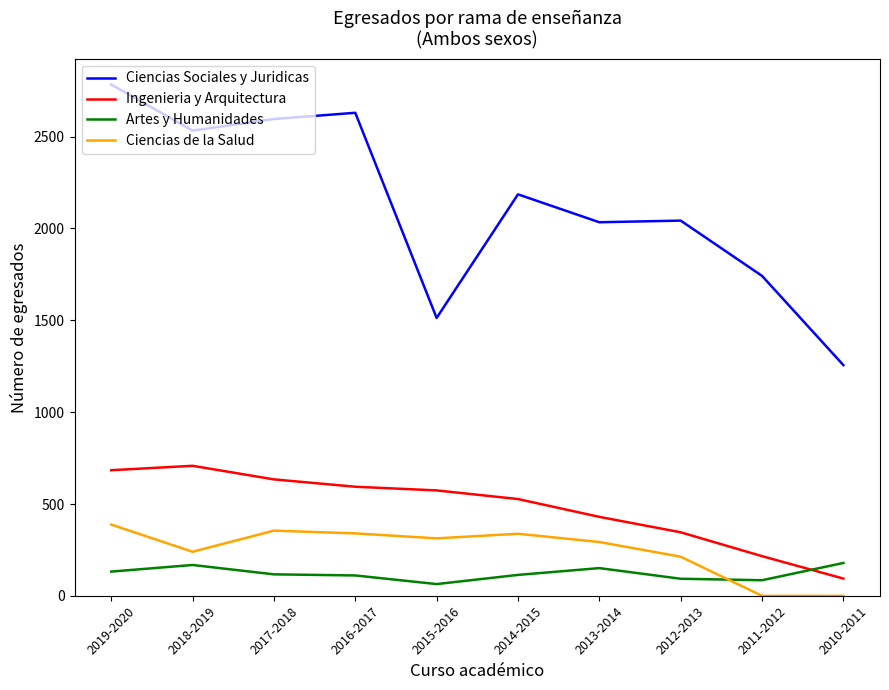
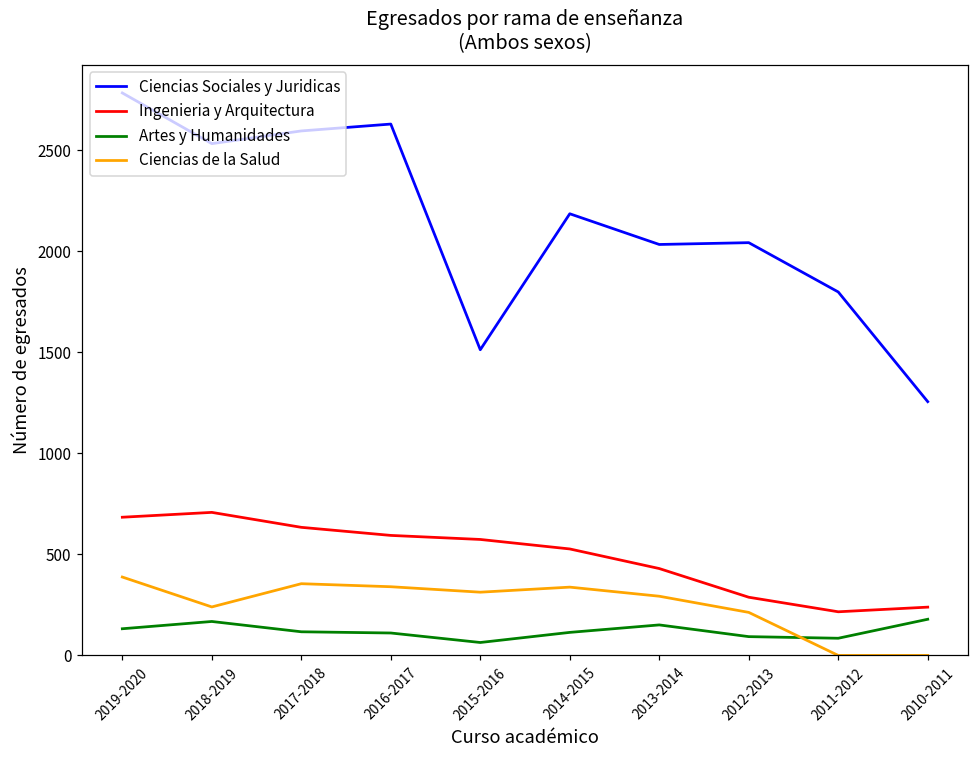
  {
    "Ciencias Sociales y Juridicas": {
      "2016-2017": 2630,
      "2015-2016": 1510,
      "2014-2015": 2190,
      "2013-2014": 2030,
      "2012-2013": 2040,
-     "2011-2012": 1740,
+     "2011-2012": 1800,
      "2010-2011": 1260
    },
    "Ingenieria y Arquitectura": {
      "2019-2020": 680,
      "2018-2019": 710,
      "2017-2018": 630,
      "2016-2017": 590,
      "2015-2016": 570,
      "2014-2015": 530,
      "2013-2014": 430,
-     "2012-2013": 350,
+     "2012-2013": 290,
      "2011-2012": 220,
-     "2010-2011": 90
+     "2010-2011": 240
    },
    "Artes y Humanidades": {
      "2019-2020": 130,
      "2018-2019": 170,
      "2017-2018": 120,
      "2016-2017": 110,
      "2015-2016": 60,
      "2014-2015": 110,
      "2013-2014": 150,
      "2012-2013": 90,
      "2011-2012": 90,
      "2010-2011": 180
    },
    "Ciencias de la Salud": {
      "2019-2020": 390,
      "2018-2019": 240,
      "2017-2018": 360,
      "2016-2017": 340,
      "2015-2016": 310,
      "2014-2015": 340,
      "2013-2014": 290,
      "2012-2013": 210,
      "2011-2012": 0,
      "2010-2011": 0
    }
  }
